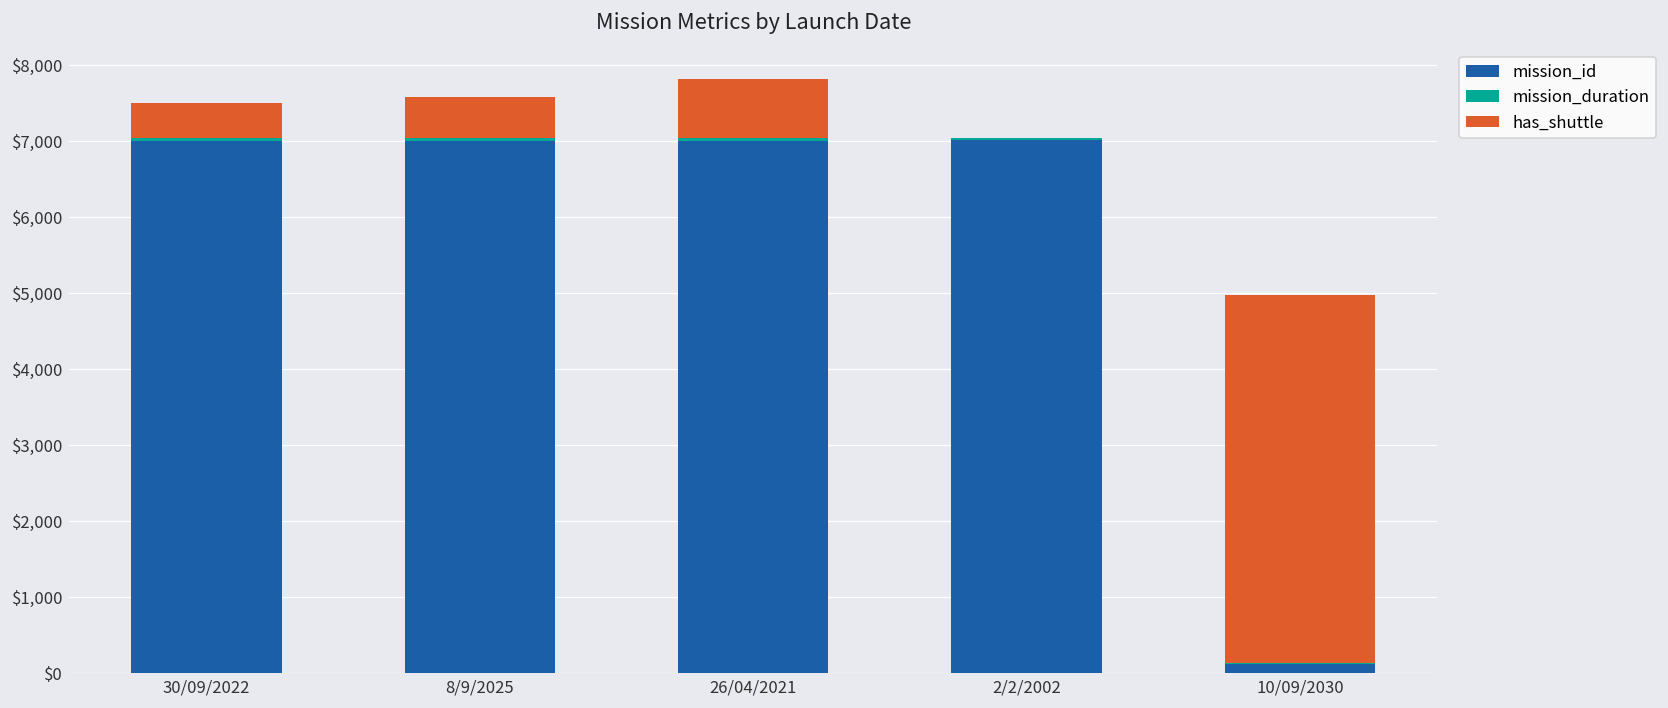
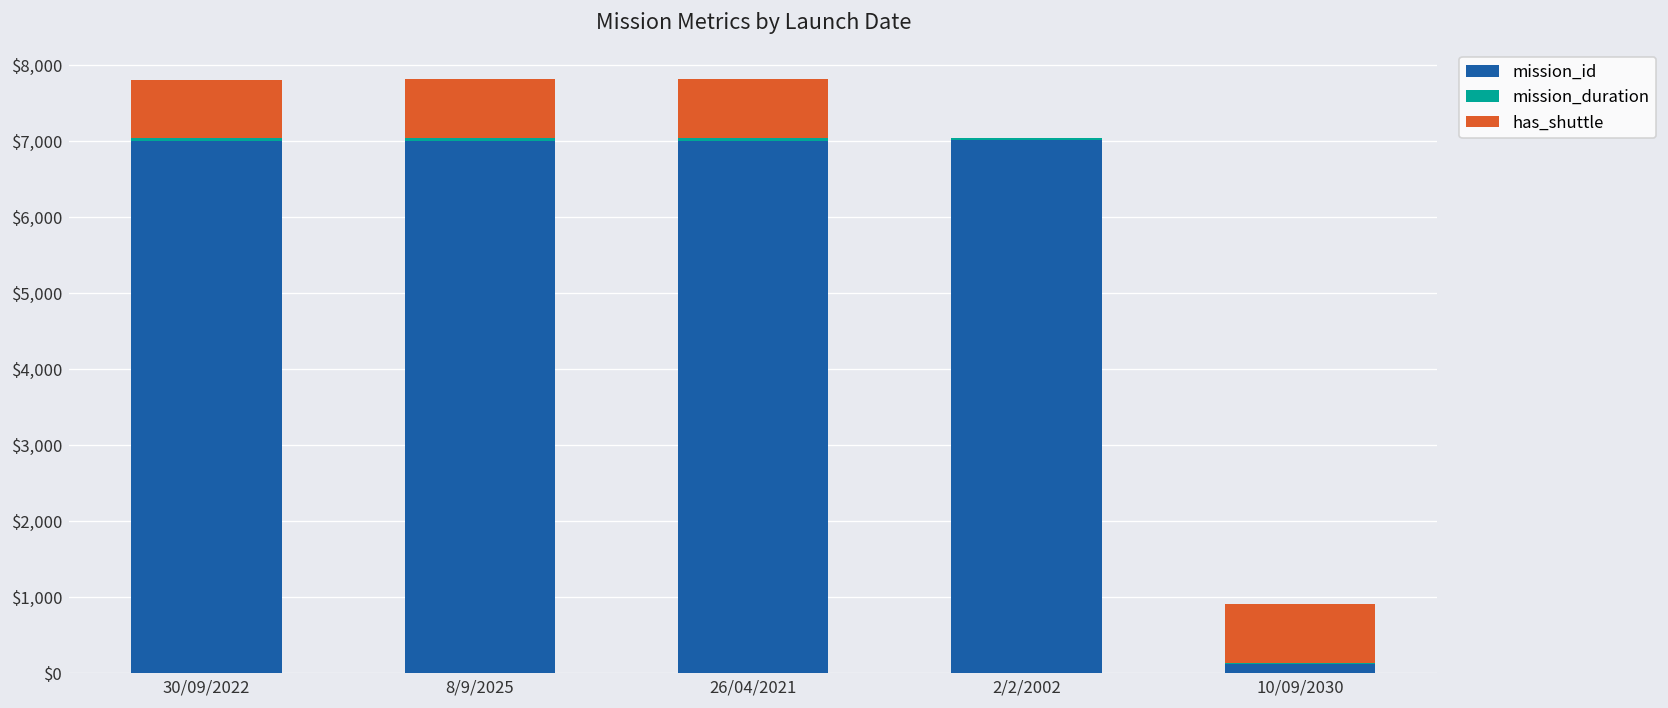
  {
    "mission_id": {
      "30/09/2022": "$7,000",
      "8/9/2025": "$7,000",
      "26/04/2021": "$7,000",
      "2/2/2002": "$7,000",
      "10/09/2030": "$100"
    },
    "has_shuttle": {
-     "30/09/2022": "$500",
-     "8/9/2025": "$500",
+     "30/09/2022": "$800",
+     "8/9/2025": "$800",
      "26/04/2021": "$800",
      "2/2/2002": "$0",
-     "10/09/2030": "$4,900"
+     "10/09/2030": "$800"
    }
  }
